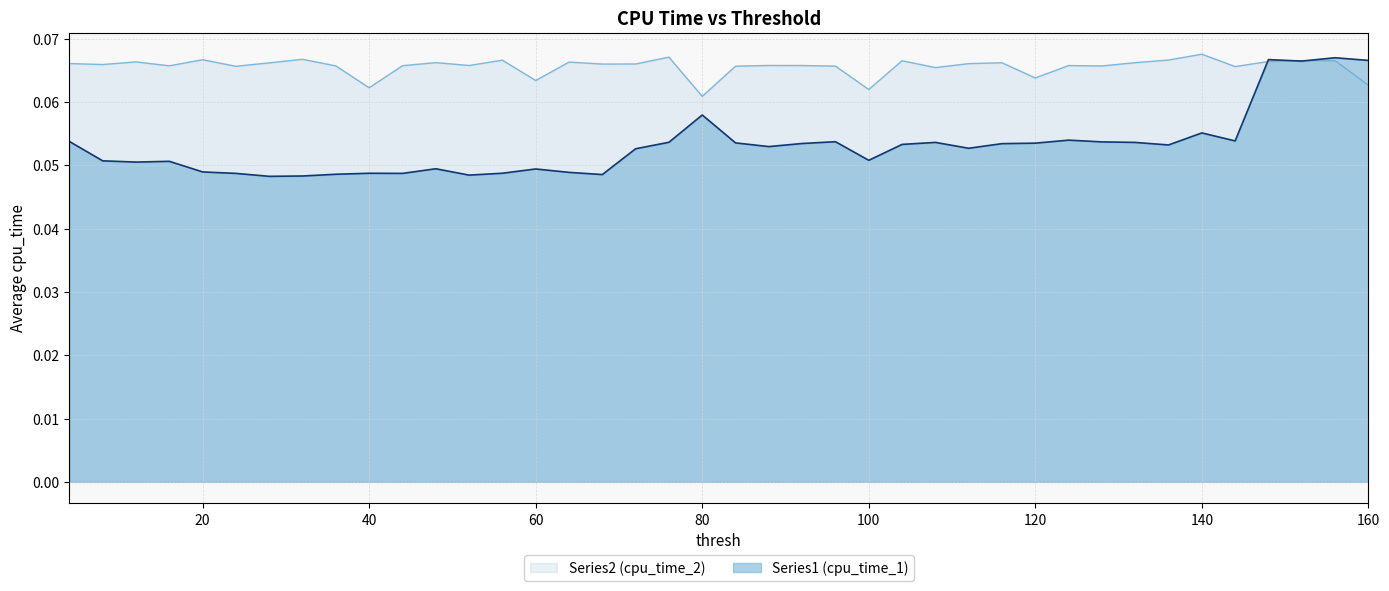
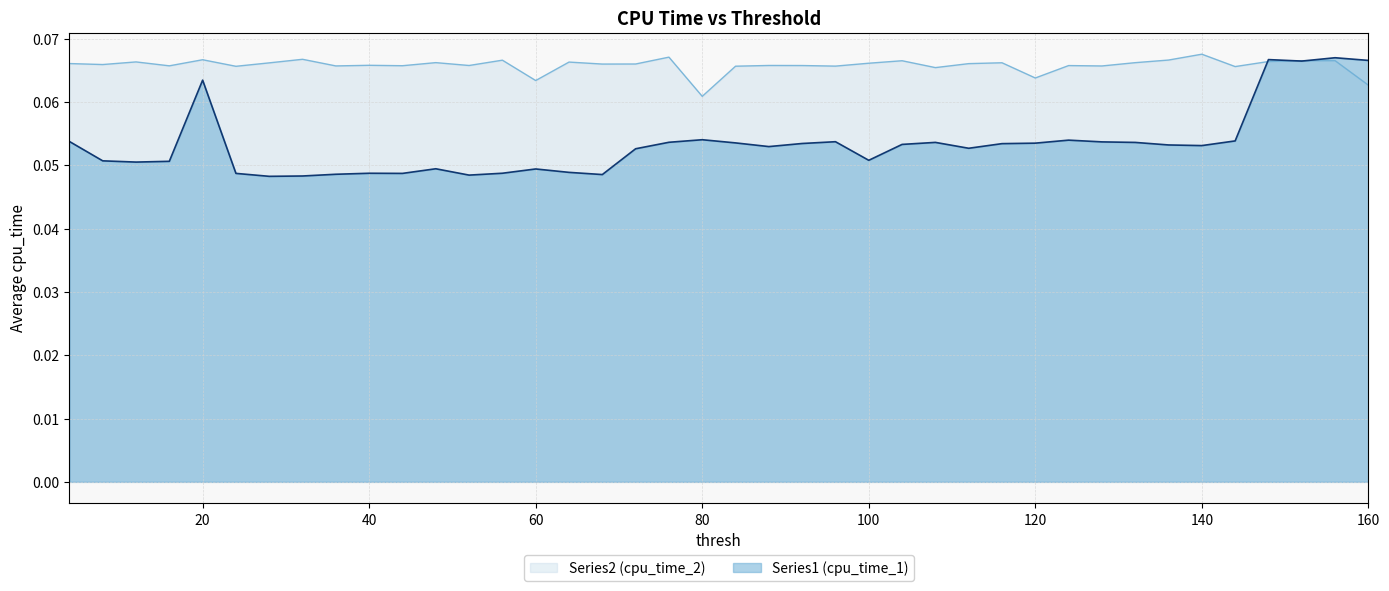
  {
    "Series2 (cpu_time_2)": {
      "20": 0.067,
-     "40": 0.062,
+     "40": 0.066,
      "60": 0.063,
      "80": 0.061,
-     "100": 0.062,
+     "100": 0.066,
      "120": 0.064,
      "140": 0.068,
      "160": 0.063
    },
    "Series1 (cpu_time_1)": {
-     "20": 0.049,
+     "20": 0.063,
      "40": 0.049,
      "60": 0.049,
-     "80": 0.058,
+     "80": 0.054,
      "100": 0.051,
      "120": 0.053,
-     "140": 0.055,
+     "140": 0.053,
      "160": 0.067
    }
  }
